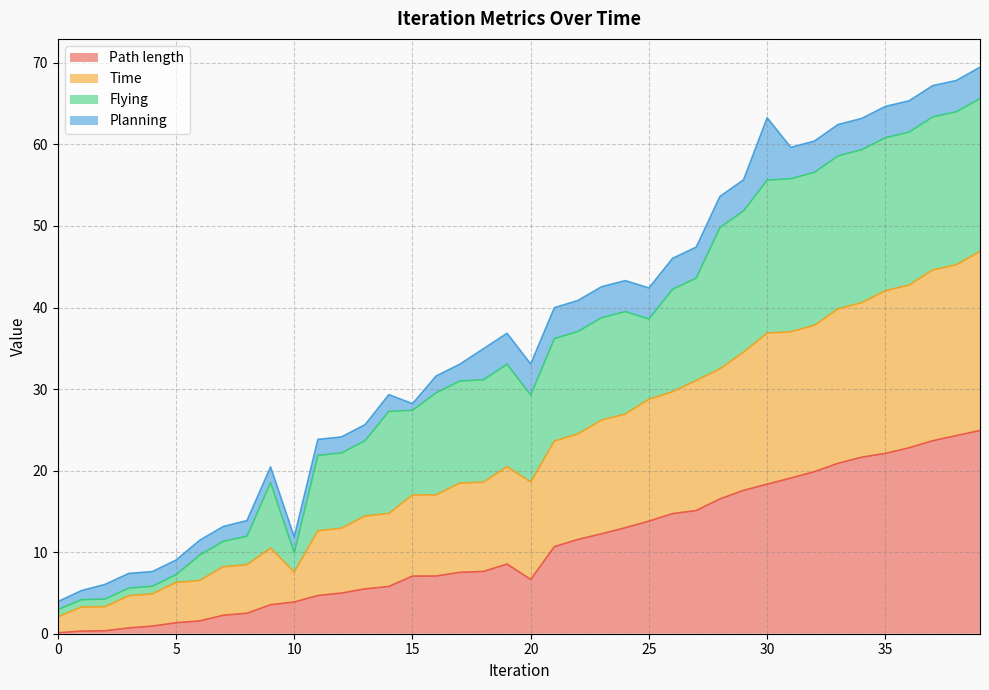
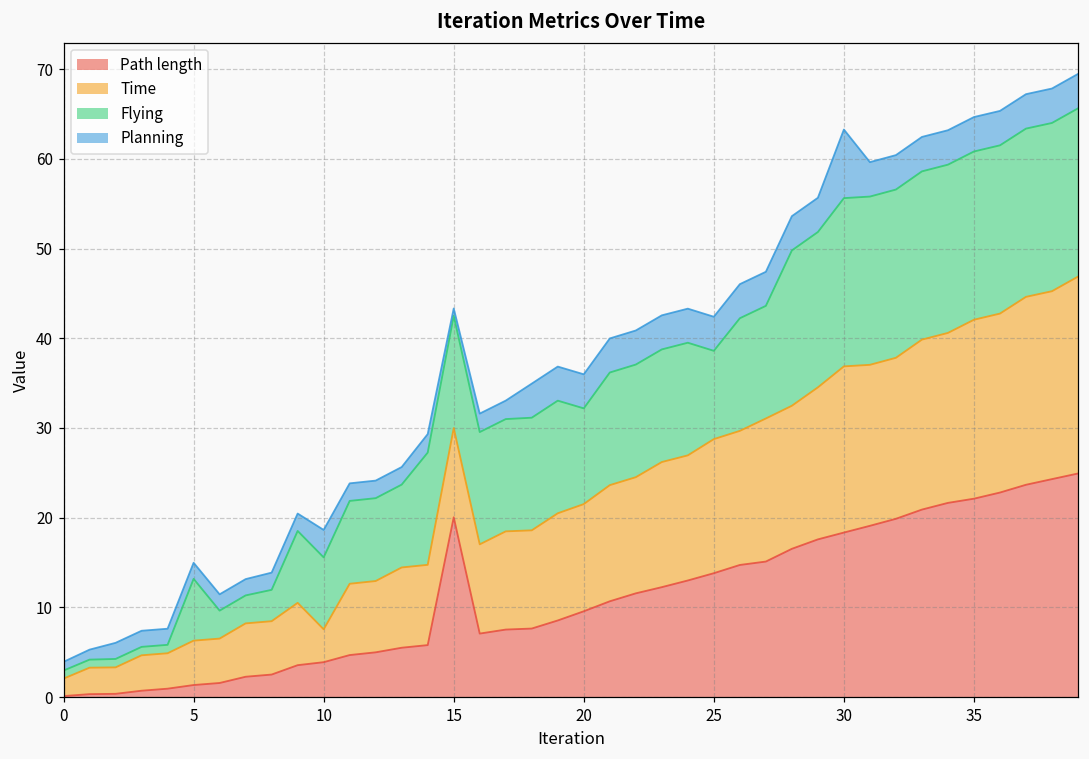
  {
    "Path length": {
      "0": 0,
      "5": 1,
      "10": 4,
-     "15": 7,
-     "20": 7,
+     "15": 20,
+     "20": 10,
      "25": 14,
      "30": 18,
      "35": 22
    },
    "Time": {
      "0": 2,
      "5": 5,
      "10": 4,
      "15": 10,
      "20": 12,
      "25": 15,
      "30": 19,
      "35": 20
    },
    "Flying": {
      "0": 1,
-     "5": 1,
-     "10": 2,
-     "15": 10,
+     "5": 7,
+     "10": 8,
+     "15": 13,
      "20": 11,
      "25": 10,
      "30": 19,
      "35": 19
    },
    "Planning": {
      "0": 1,
      "5": 2,
-     "10": 2,
+     "10": 3,
      "15": 1,
      "20": 4,
      "25": 4,
      "30": 8,
      "35": 4
    }
  }
